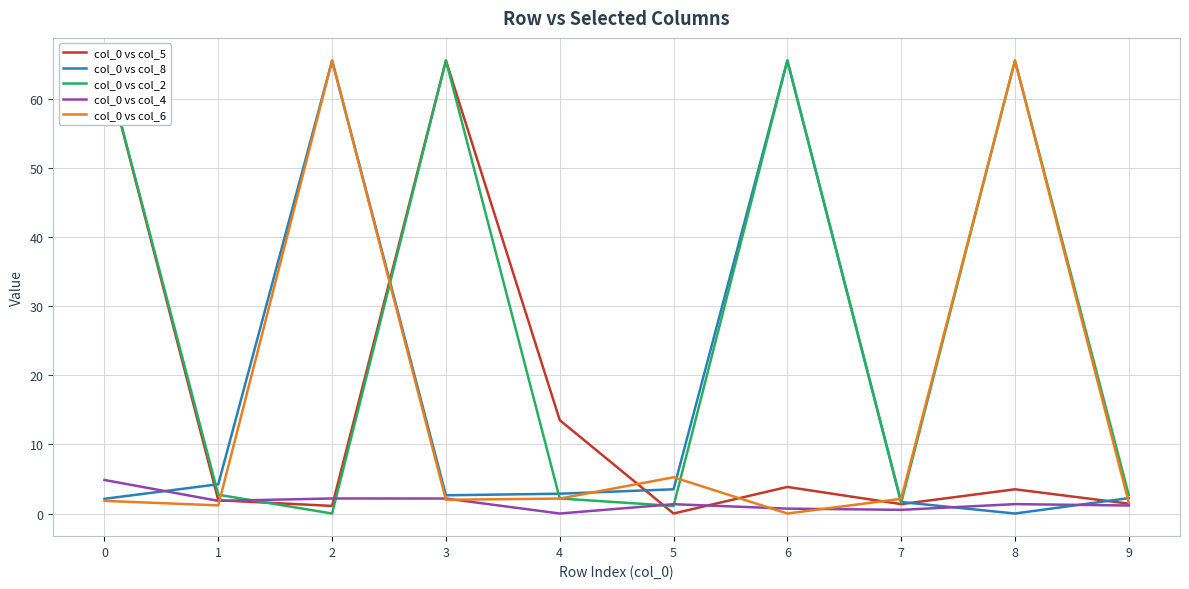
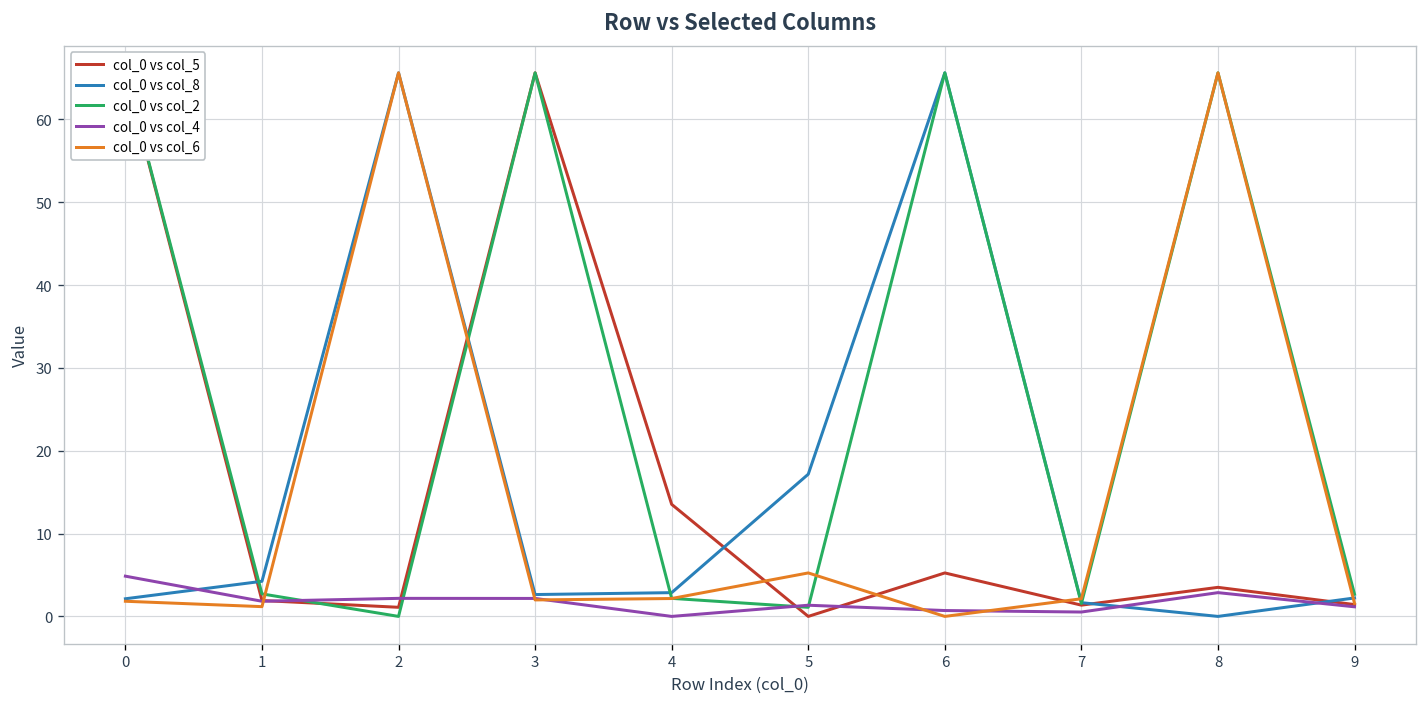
  {
    "col_0 vs col_5": {
      "2": 1,
      "4": 14,
      "5": 0,
-     "6": 4,
+     "6": 5,
      "8": 4
    },
    "col_0 vs col_8": {
      "1": 4,
      "3": 3,
      "4": 3,
-     "5": 4,
+     "5": 17,
      "8": 0,
      "9": 2
    },
    "col_0 vs col_2": {
      "1": 3,
      "2": 0,
      "9": 3
    },
    "col_0 vs col_4": {
      "0": 5,
      "2": 2,
      "4": 0,
      "6": 1,
      "7": 1,
-     "8": 1
+     "8": 3
    },
    "col_0 vs col_6": {
      "1": 1,
      "5": 5,
      "6": 0,
      "7": 2
    }
  }
